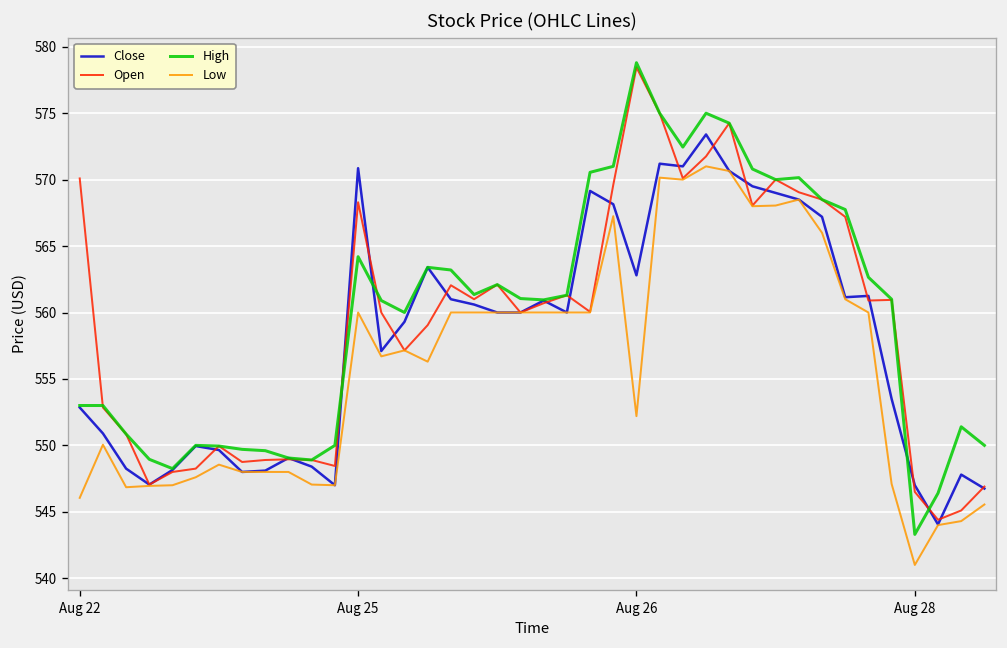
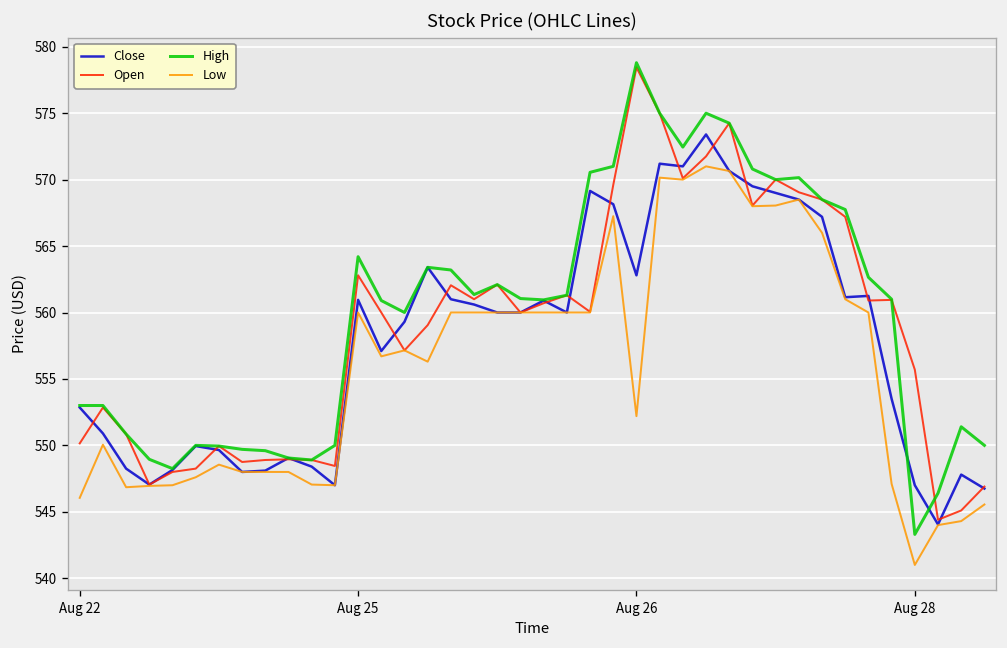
  {
    "Close": {
-     "Aug 25": 570.9,
+     "Aug 25": 561.0,
      "Aug 26": 562.8,
      "Aug 28": 547.0
    },
    "Open": {
-     "Aug 22": 570.1,
-     "Aug 25": 568.3,
+     "Aug 22": 550.2,
+     "Aug 25": 562.8,
      "Aug 26": 578.5,
-     "Aug 28": 546.5
+     "Aug 28": 555.7
    },
    "High": {
      "Aug 25": 564.2,
      "Aug 26": 578.8,
      "Aug 28": 543.3
    },
    "Low": {
      "Aug 22": 546.1,
      "Aug 25": 560.0,
      "Aug 26": 552.2,
      "Aug 28": 541.0
    }
  }
